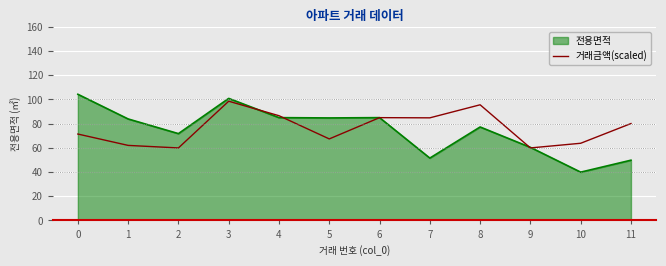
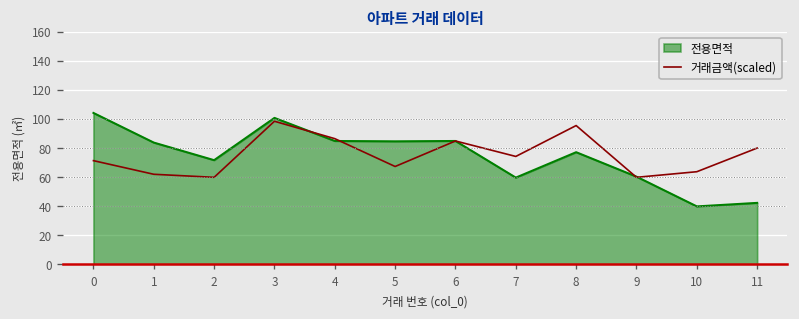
  {
    "전용면적": {
      "0": 104,
      "1": 84,
      "2": 72,
      "3": 101,
      "5": 85,
-     "7": 52,
+     "7": 60,
      "8": 77,
      "10": 40,
-     "11": 50
+     "11": 42
    },
    "거래금액(scaled)": {
      "0": 71,
      "1": 62,
      "2": 60,
      "3": 99,
      "5": 67,
-     "7": 85,
+     "7": 74,
      "8": 96,
      "10": 64,
      "11": 80
    }
  }
